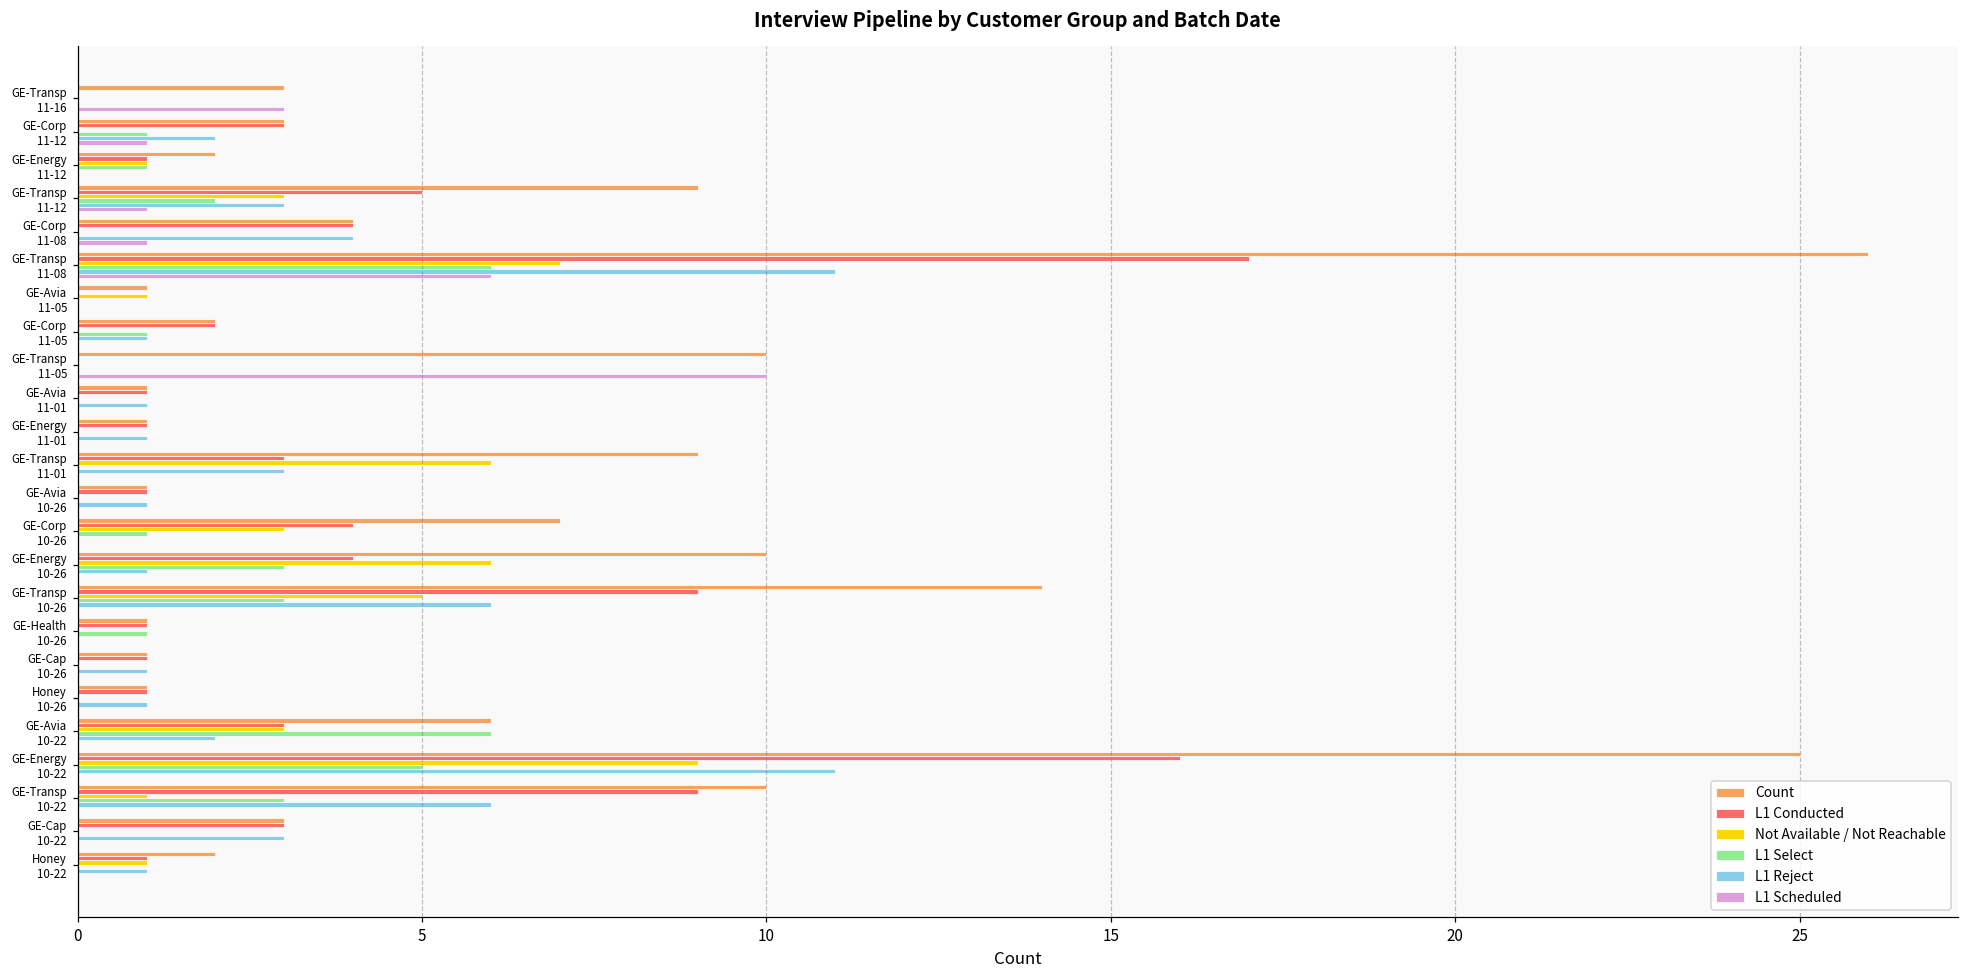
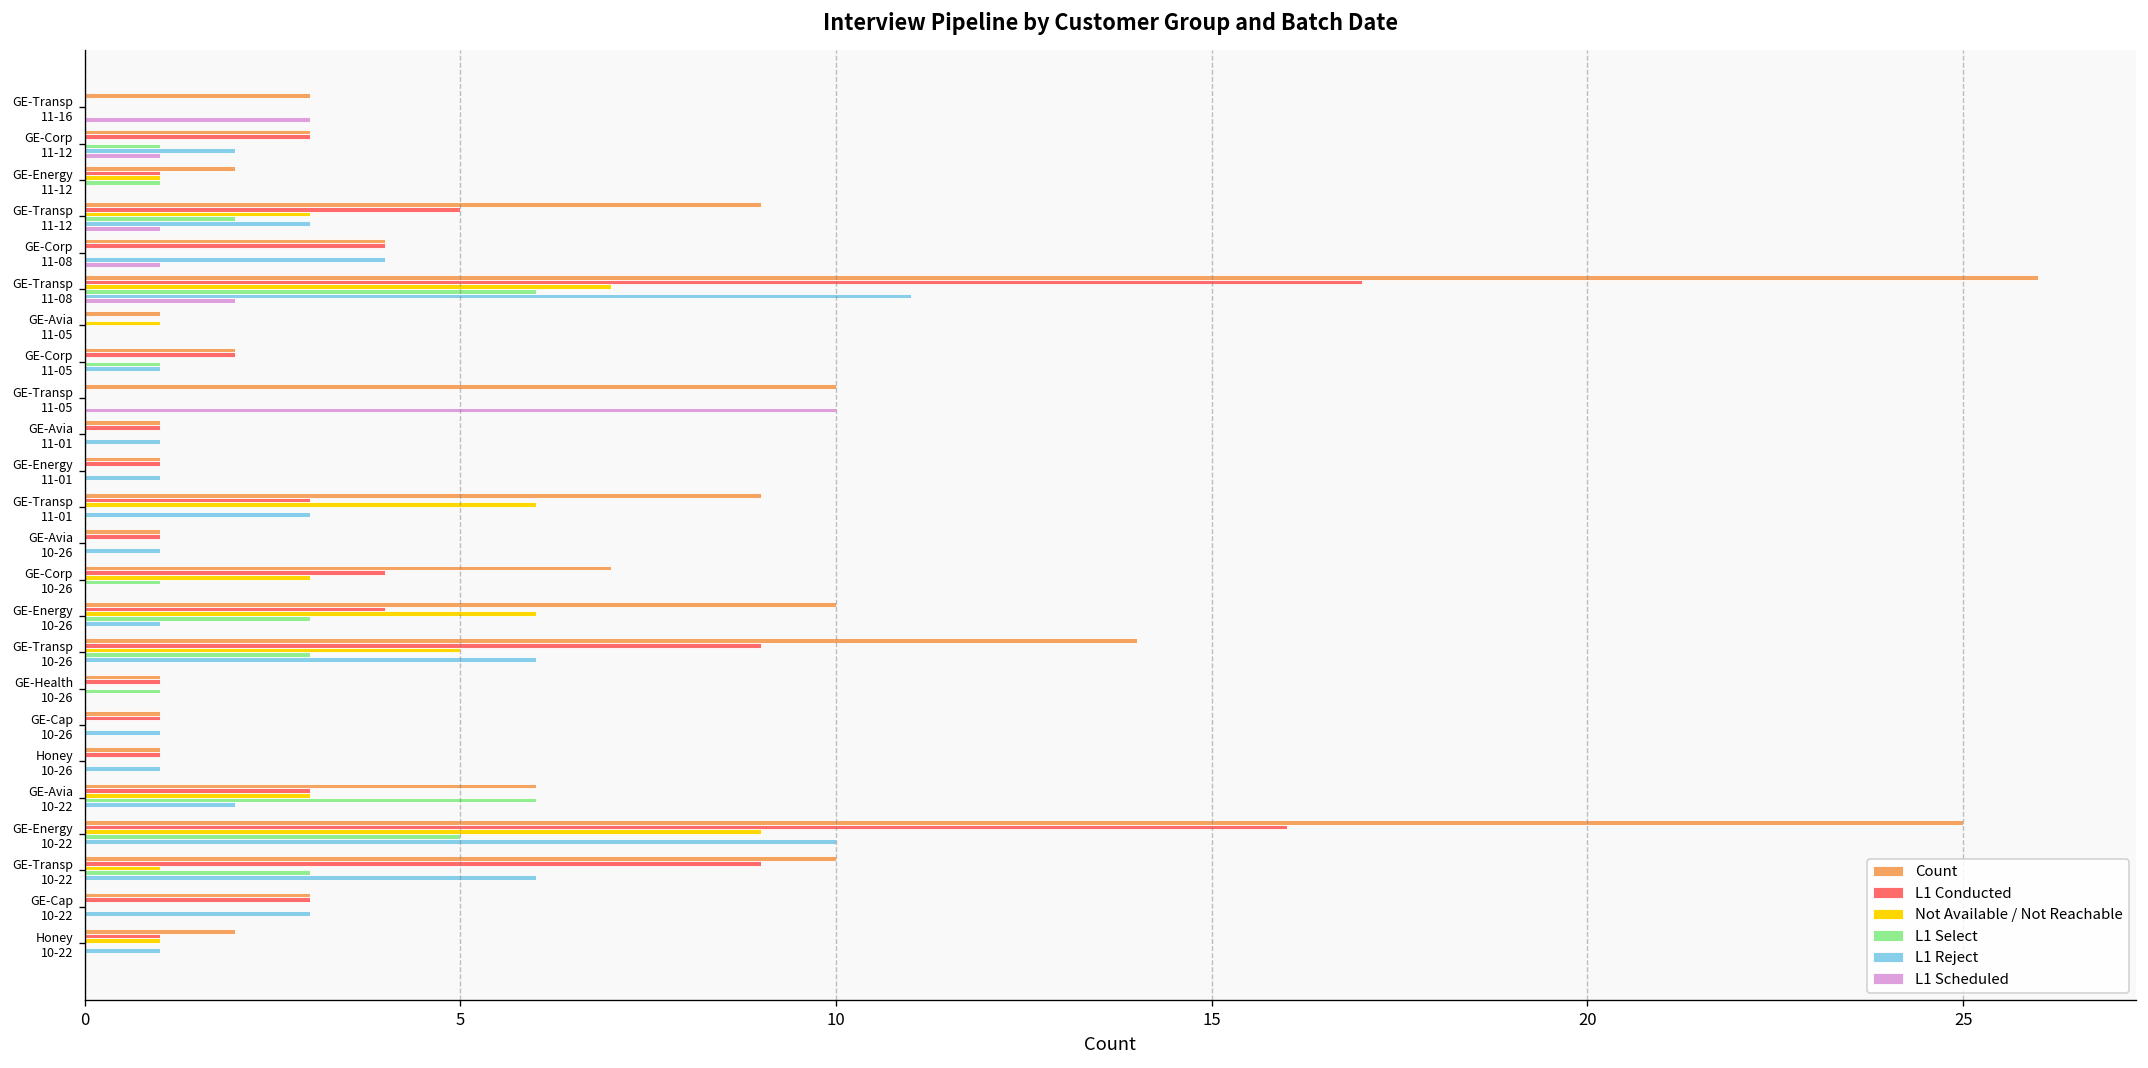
  {
    "Not Available / Not Reachable": {
      "GE-Transp 11-16": 0,
      "GE-Corp 11-12": 0,
      "GE-Energy 11-12": 1,
      "GE-Transp 11-12": 3,
      "GE-Corp 11-08": 0,
      "GE-Transp 11-08": 7,
      "GE-Avia 11-05": 1,
      "GE-Corp 11-05": 0,
      "GE-Transp 11-05": 0,
      "GE-Avia 11-01": 0,
      "GE-Energy 11-01": 0,
      "GE-Transp 11-01": 6,
      "GE-Avia 10-26": 0,
      "GE-Corp 10-26": 3,
      "GE-Energy 10-26": 6,
      "GE-Transp 10-26": 5,
      "GE-Health 10-26": 0,
      "GE-Cap 10-26": 0,
      "Honey 10-26": 0,
      "GE-Avia 10-22": 3,
      "GE-Energy 10-22": 9,
      "GE-Transp 10-22": 1,
      "GE-Cap 10-22": 0,
      "Honey 10-22": 1
    },
    "L1 Select": {
      "GE-Transp 11-16": 0,
      "GE-Corp 11-12": 1,
      "GE-Energy 11-12": 1,
      "GE-Transp 11-12": 2,
      "GE-Corp 11-08": 0,
      "GE-Transp 11-08": 6,
      "GE-Avia 11-05": 0,
      "GE-Corp 11-05": 1,
      "GE-Transp 11-05": 0,
      "GE-Avia 11-01": 0,
      "GE-Energy 11-01": 0,
      "GE-Transp 11-01": 0,
      "GE-Avia 10-26": 0,
      "GE-Corp 10-26": 1,
      "GE-Energy 10-26": 3,
      "GE-Transp 10-26": 3,
      "GE-Health 10-26": 1,
      "GE-Cap 10-26": 0,
      "Honey 10-26": 0,
      "GE-Avia 10-22": 6,
      "GE-Energy 10-22": 5,
      "GE-Transp 10-22": 3,
      "GE-Cap 10-22": 0,
      "Honey 10-22": 0
    },
    "L1 Reject": {
      "GE-Transp 11-16": 0,
      "GE-Corp 11-12": 2,
      "GE-Energy 11-12": 0,
      "GE-Transp 11-12": 3,
      "GE-Corp 11-08": 4,
      "GE-Transp 11-08": 11,
      "GE-Avia 11-05": 0,
      "GE-Corp 11-05": 1,
      "GE-Transp 11-05": 0,
      "GE-Avia 11-01": 1,
      "GE-Energy 11-01": 1,
      "GE-Transp 11-01": 3,
      "GE-Avia 10-26": 1,
      "GE-Corp 10-26": 0,
      "GE-Energy 10-26": 1,
      "GE-Transp 10-26": 6,
      "GE-Health 10-26": 0,
      "GE-Cap 10-26": 1,
      "Honey 10-26": 1,
      "GE-Avia 10-22": 2,
-     "GE-Energy 10-22": 11,
+     "GE-Energy 10-22": 10,
      "GE-Transp 10-22": 6,
      "GE-Cap 10-22": 3,
      "Honey 10-22": 1
    },
    "L1 Scheduled": {
      "GE-Transp 11-16": 3,
      "GE-Corp 11-12": 1,
      "GE-Energy 11-12": 0,
      "GE-Transp 11-12": 1,
      "GE-Corp 11-08": 1,
-     "GE-Transp 11-08": 6,
+     "GE-Transp 11-08": 2,
      "GE-Avia 11-05": 0,
      "GE-Corp 11-05": 0,
      "GE-Transp 11-05": 10,
      "GE-Avia 11-01": 0,
      "GE-Energy 11-01": 0,
      "GE-Transp 11-01": 0,
      "GE-Avia 10-26": 0,
      "GE-Corp 10-26": 0,
      "GE-Energy 10-26": 0,
      "GE-Transp 10-26": 0,
      "GE-Health 10-26": 0,
      "GE-Cap 10-26": 0,
      "Honey 10-26": 0,
      "GE-Avia 10-22": 0,
      "GE-Energy 10-22": 0,
      "GE-Transp 10-22": 0,
      "GE-Cap 10-22": 0,
      "Honey 10-22": 0
    }
  }
